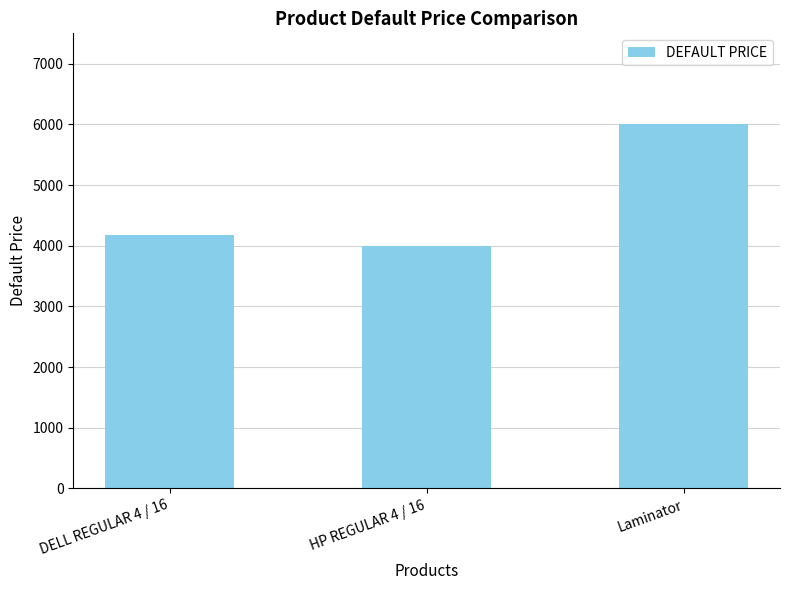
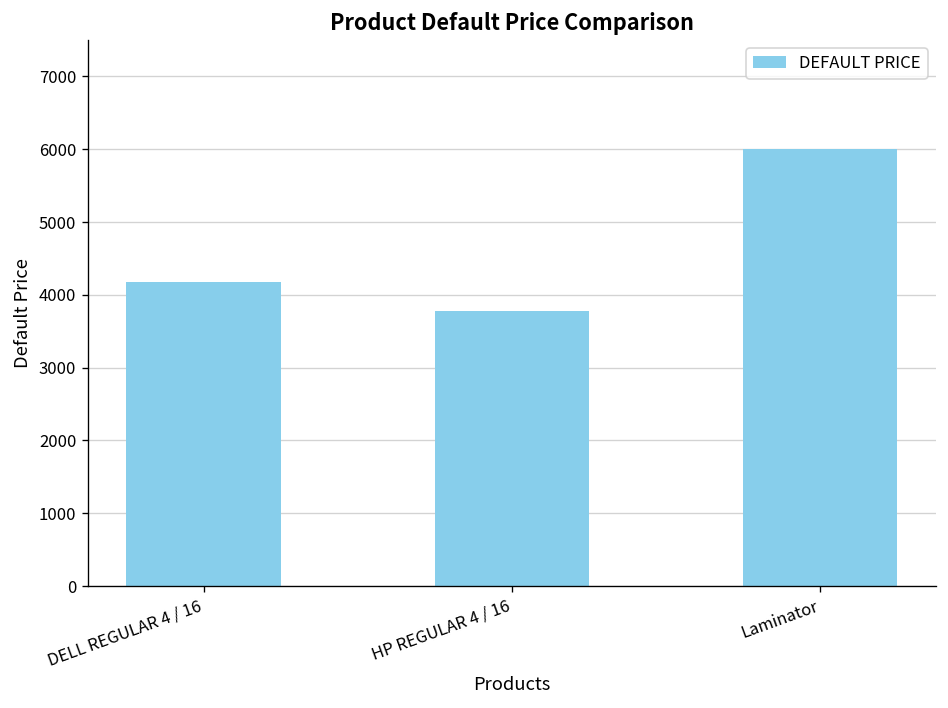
  {
    "DELL REGULAR 4 / 16": 4200,
-   "HP REGULAR 4 / 16": 4000,
+   "HP REGULAR 4 / 16": 3800,
    "Laminator": 6000
  }
